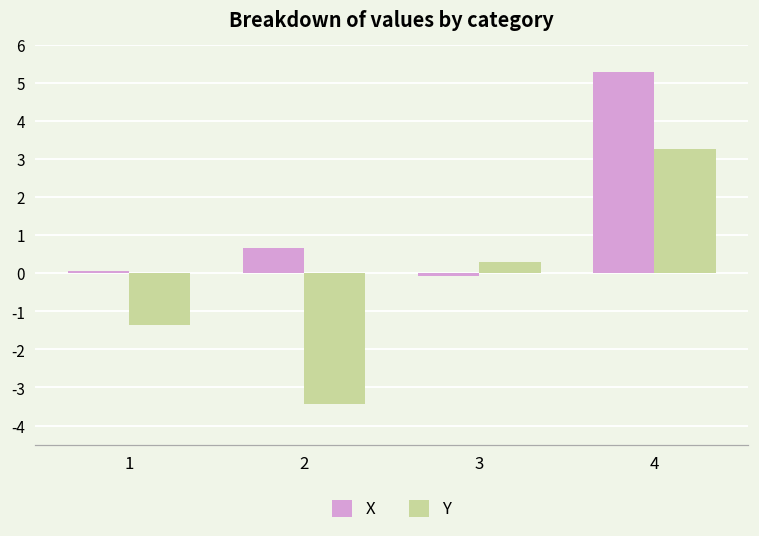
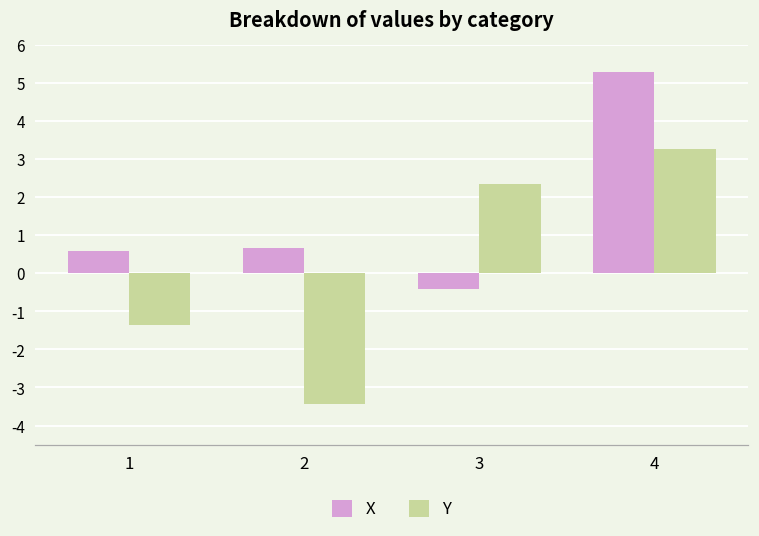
  {
    "X": {
-     "1": 0.1,
+     "1": 0.6,
      "2": 0.7,
-     "3": -0.1,
+     "3": -0.4,
      "4": 5.3
    },
    "Y": {
      "1": -1.4,
      "2": -3.4,
-     "3": 0.3,
+     "3": 2.4,
      "4": 3.3
    }
  }
